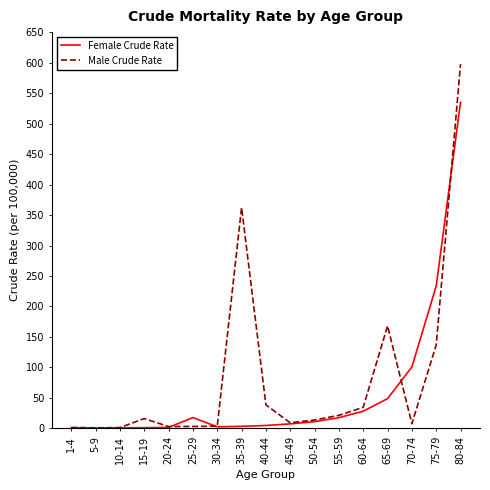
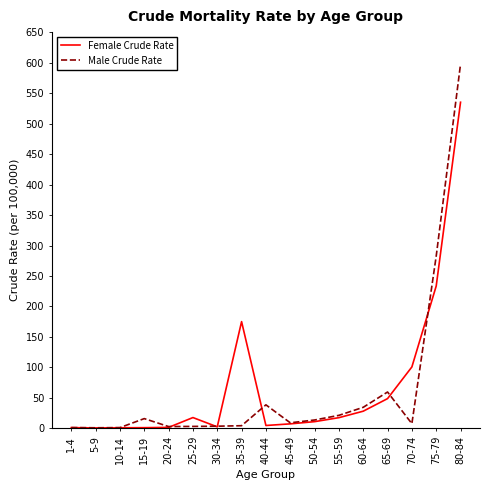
  {
    "Female Crude Rate": {
      "15-19": 0,
      "25-29": 20,
-     "35-39": 0,
+     "35-39": 180,
      "40-44": 0,
      "60-64": 30,
      "65-69": 50,
      "70-74": 100,
      "75-79": 230,
      "80-84": 530
    },
    "Male Crude Rate": {
      "15-19": 20,
      "25-29": 0,
-     "35-39": 360,
+     "35-39": 0,
      "40-44": 40,
      "60-64": 30,
-     "65-69": 170,
+     "65-69": 60,
      "70-74": 10,
-     "75-79": 140,
+     "75-79": 280,
      "80-84": 600
    }
  }
